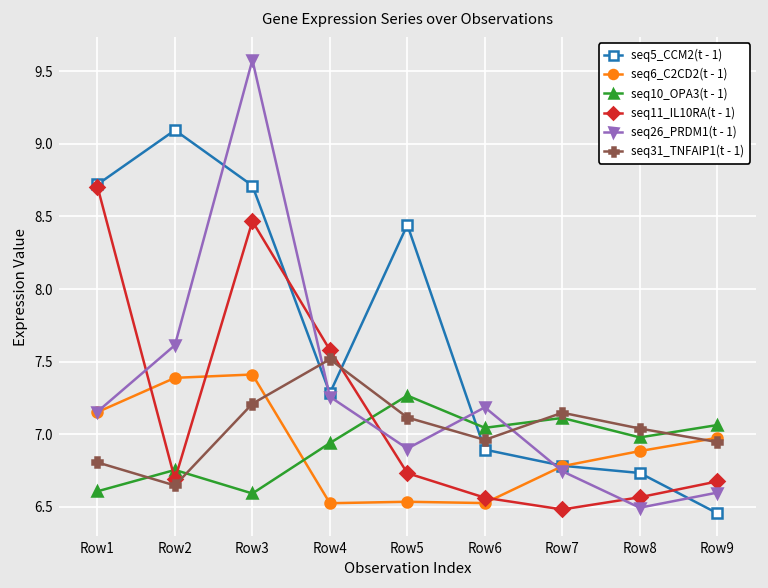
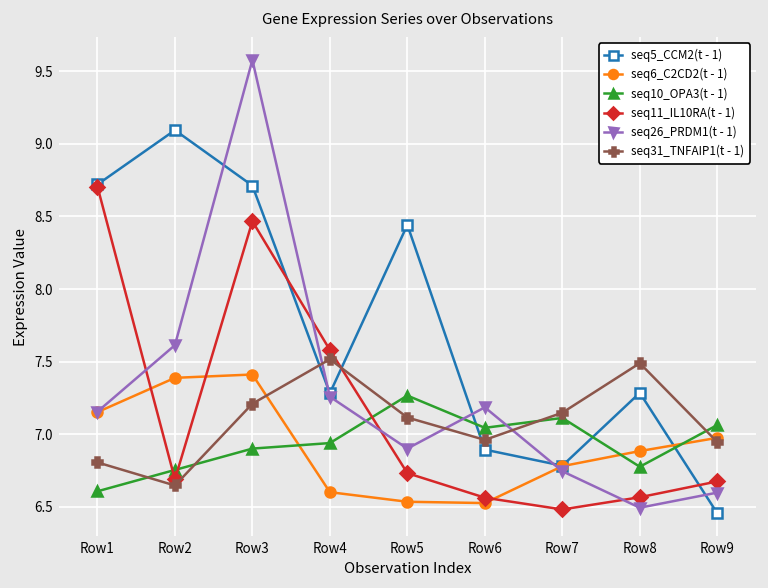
  {
    "seq5_CCM2(t - 1)": {
      "Row2": 9.09,
      "Row3": 8.71,
      "Row4": 7.28,
      "Row5": 8.44,
      "Row6": 6.90,
-     "Row8": 6.73,
+     "Row8": 7.29,
      "Row9": 6.46
    },
    "seq6_C2CD2(t - 1)": {
      "Row2": 7.39,
      "Row3": 7.41,
-     "Row4": 6.53,
+     "Row4": 6.60,
      "Row5": 6.54,
      "Row6": 6.53,
      "Row8": 6.89,
      "Row9": 6.98
    },
    "seq10_OPA3(t - 1)": {
      "Row1": 6.61,
      "Row2": 6.76,
-     "Row3": 6.59,
+     "Row3": 6.90,
      "Row4": 6.94,
      "Row5": 7.27,
      "Row6": 7.05,
      "Row7": 7.11,
-     "Row8": 6.98,
+     "Row8": 6.78,
      "Row9": 7.06
    },
    "seq11_IL10RA(t - 1)": {
      "Row2": 6.69,
      "Row3": 8.47,
      "Row4": 7.58,
      "Row5": 6.73,
      "Row6": 6.56,
      "Row7": 6.48,
      "Row8": 6.57,
      "Row9": 6.68
    },
    "seq26_PRDM1(t - 1)": {
      "Row2": 7.61,
      "Row3": 9.58,
      "Row4": 7.26,
      "Row5": 6.90,
      "Row6": 7.19,
      "Row7": 6.75,
      "Row8": 6.50,
      "Row9": 6.60
    },
    "seq31_TNFAIP1(t - 1)": {
      "Row1": 6.81,
      "Row2": 6.65,
      "Row3": 7.21,
      "Row4": 7.52,
      "Row5": 7.12,
      "Row6": 6.96,
      "Row7": 7.15,
-     "Row8": 7.04,
+     "Row8": 7.49,
      "Row9": 6.95
    }
  }
